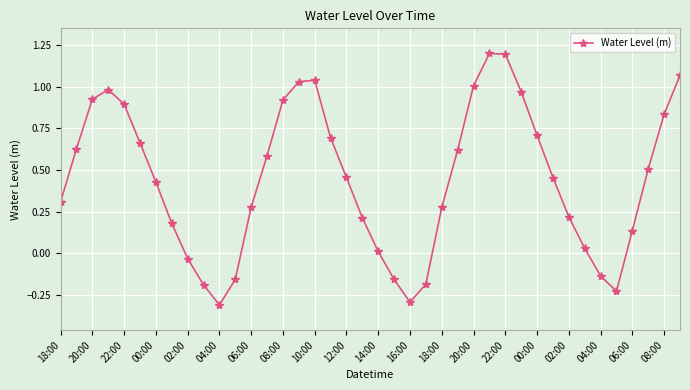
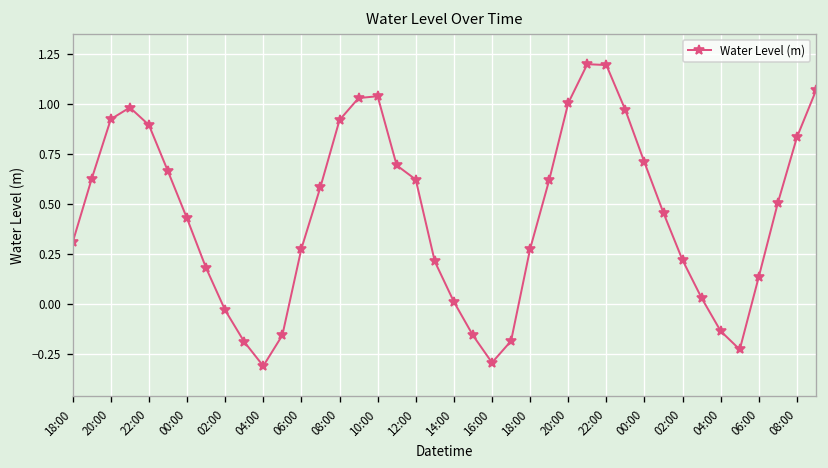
  {
    "10:00": 1.04,
-   "12:00": 0.45,
+   "12:00": 0.62,
    "14:00": 0.01,
    "16:00": -0.30
  }
